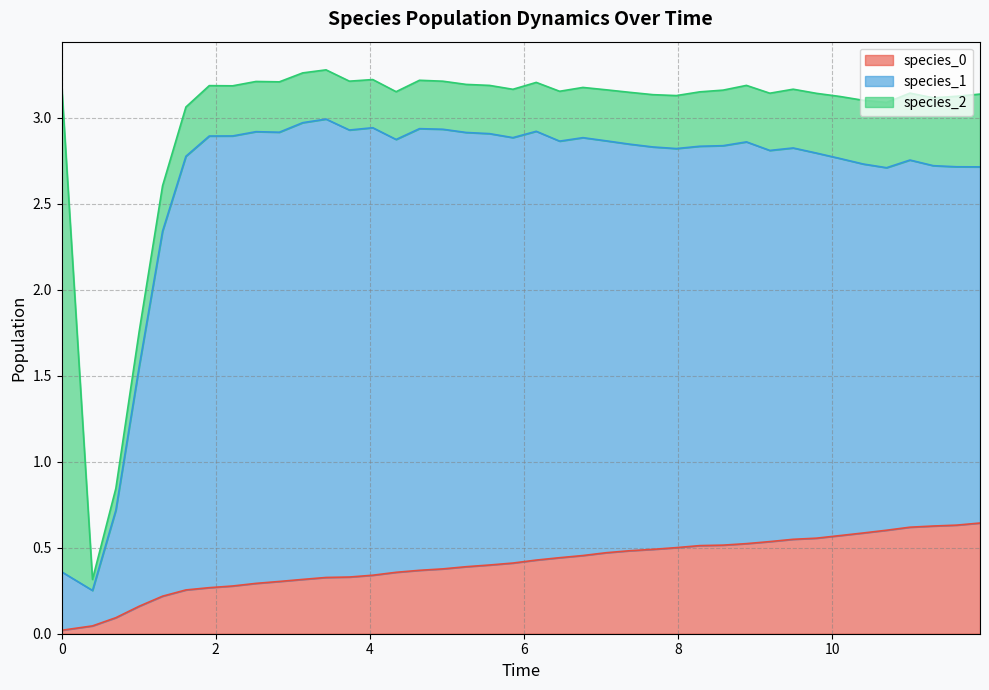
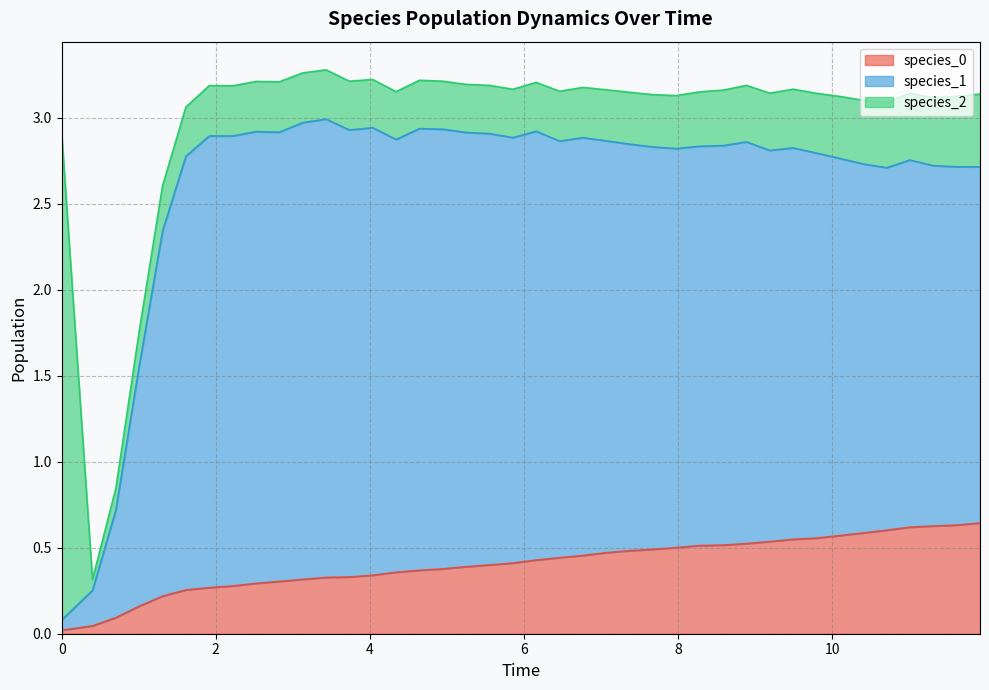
  {
    "species_0": {
      "0": 0.02
    },
    "species_1": {
-     "0": 0.34
+     "0": 0.06
    },
    "species_2": {
      "0": 2.83
    }
  }
